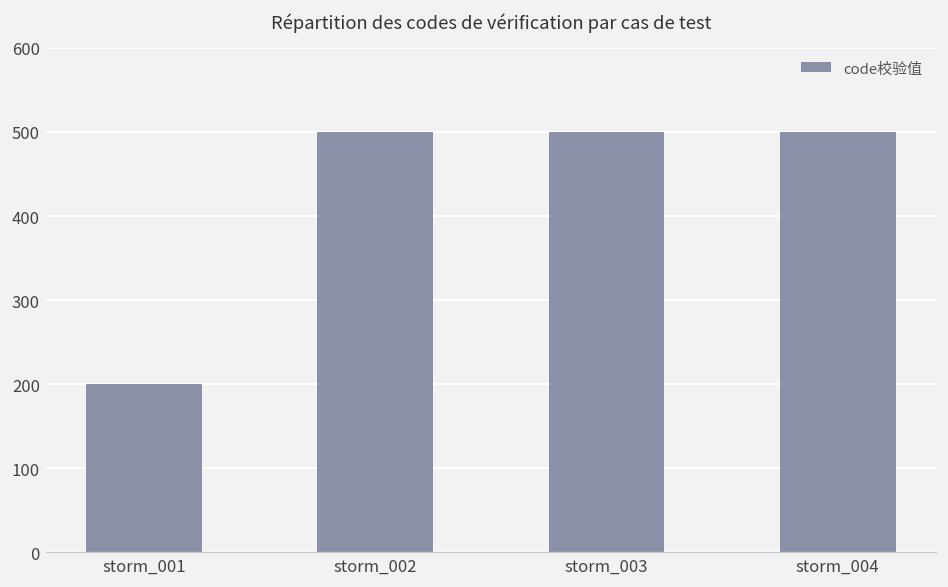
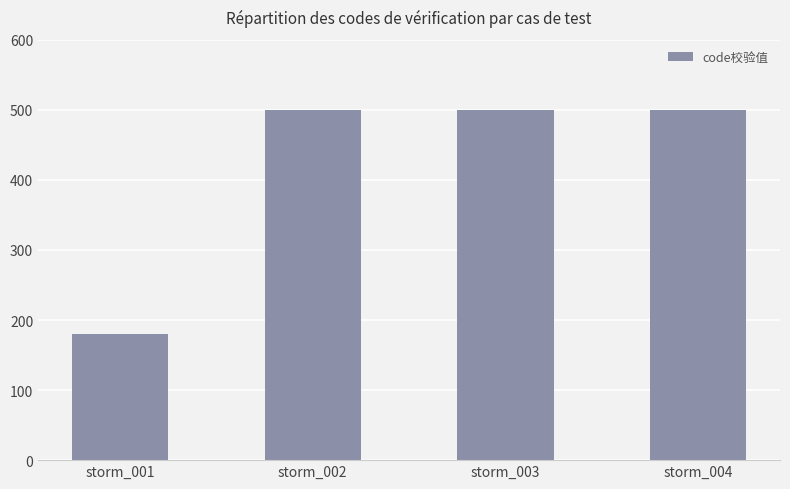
  {
-   "storm_001": 200,
+   "storm_001": 180,
    "storm_002": 500,
    "storm_003": 500,
    "storm_004": 500
  }
